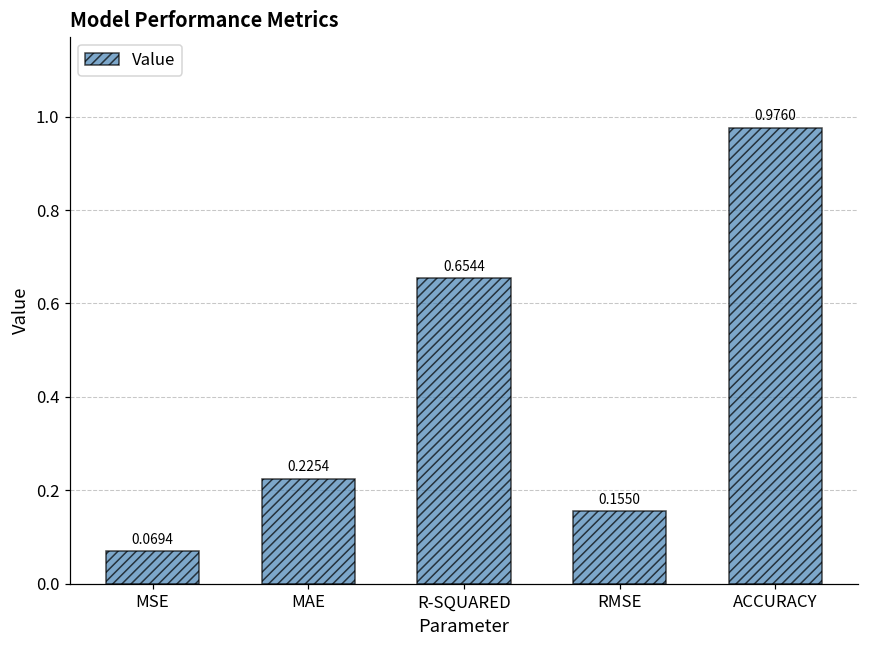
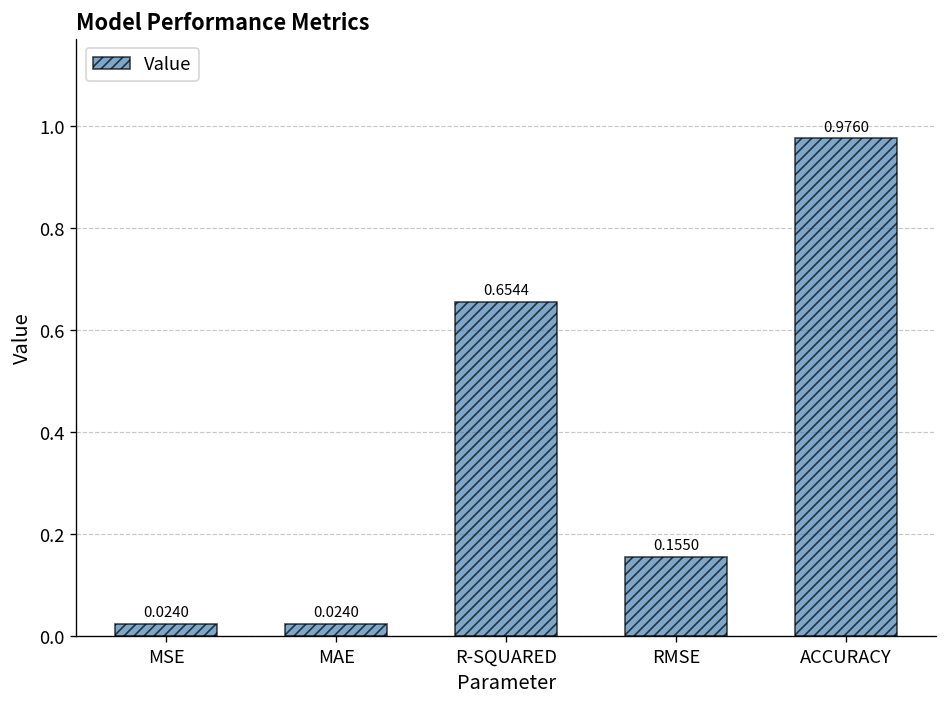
  {
-   "MSE": 0.0694,
-   "MAE": 0.2254,
+   "MSE": 0.0240,
+   "MAE": 0.0240,
    "R-SQUARED": 0.6544,
    "RMSE": 0.1550,
    "ACCURACY": 0.9760
  }
